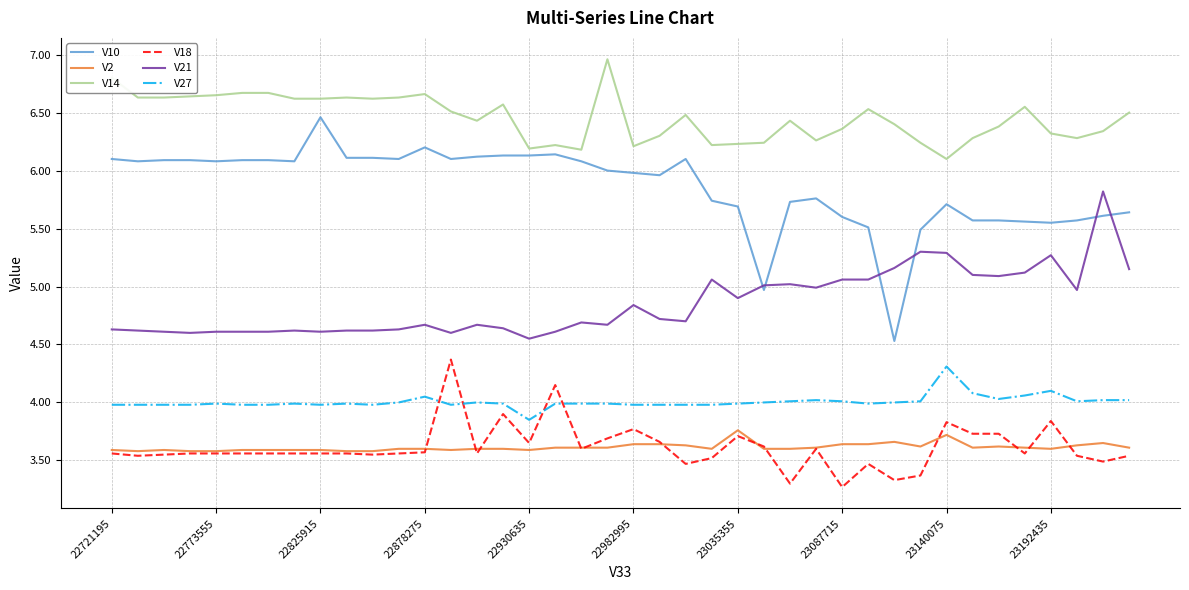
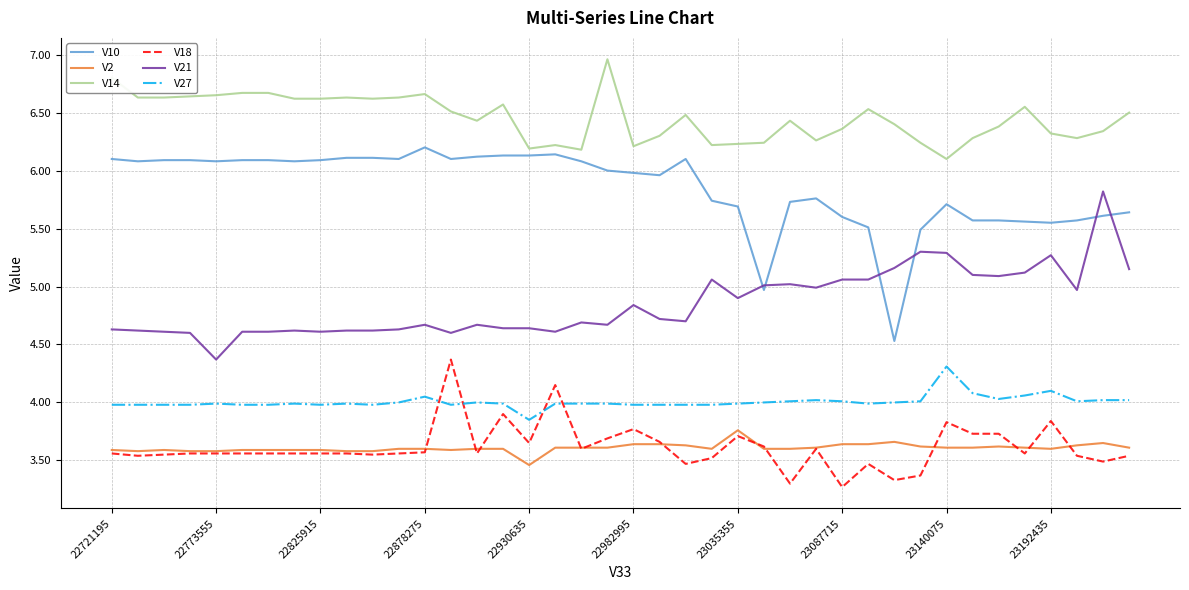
  {
    "V10": {
      "22721195": 6.10,
      "22773555": 6.08,
-     "22825915": 6.46,
+     "22825915": 6.09,
      "22878275": 6.20,
      "22930635": 6.13,
      "22982995": 5.98,
      "23035355": 5.69,
      "23087715": 5.60,
      "23140075": 5.71,
      "23192435": 5.55
    },
    "V2": {
      "22721195": 3.59,
      "22825915": 3.59,
      "22878275": 3.60,
-     "22930635": 3.59,
+     "22930635": 3.46,
      "22982995": 3.64,
      "23035355": 3.76,
      "23087715": 3.64,
-     "23140075": 3.72,
+     "23140075": 3.61,
      "23192435": 3.60
    },
    "V14": {
      "22773555": 6.65,
      "22825915": 6.62,
      "22878275": 6.66,
      "22930635": 6.19,
      "22982995": 6.21,
      "23035355": 6.23,
      "23087715": 6.36,
      "23140075": 6.10,
      "23192435": 6.32
    },
    "V18": {
      "22721195": 3.56,
      "22825915": 3.56,
      "22878275": 3.57,
      "22930635": 3.65,
      "22982995": 3.77,
      "23035355": 3.71,
      "23087715": 3.27,
      "23140075": 3.83,
      "23192435": 3.84
    },
    "V21": {
      "22721195": 4.63,
-     "22773555": 4.61,
+     "22773555": 4.37,
      "22825915": 4.61,
      "22878275": 4.67,
-     "22930635": 4.55,
+     "22930635": 4.64,
      "22982995": 4.84,
      "23035355": 4.90,
      "23087715": 5.06,
      "23140075": 5.29,
      "23192435": 5.27
    },
    "V27": {
      "22721195": 3.98,
      "22773555": 3.99,
      "22825915": 3.98,
      "22878275": 4.05,
      "22930635": 3.85,
      "22982995": 3.98,
      "23035355": 3.99,
      "23087715": 4.01,
      "23140075": 4.31,
      "23192435": 4.10
    }
  }
